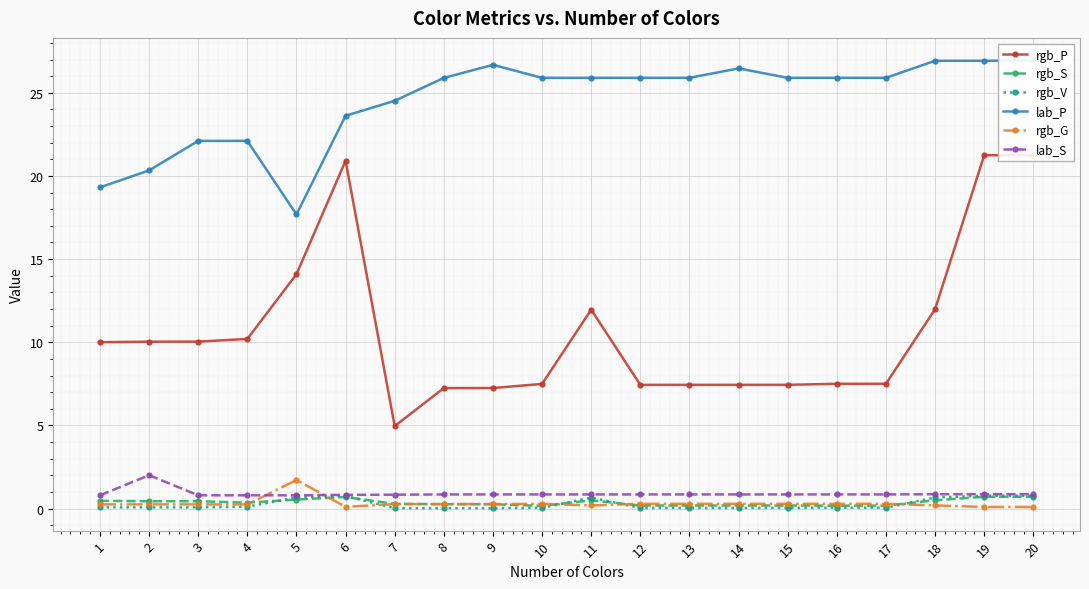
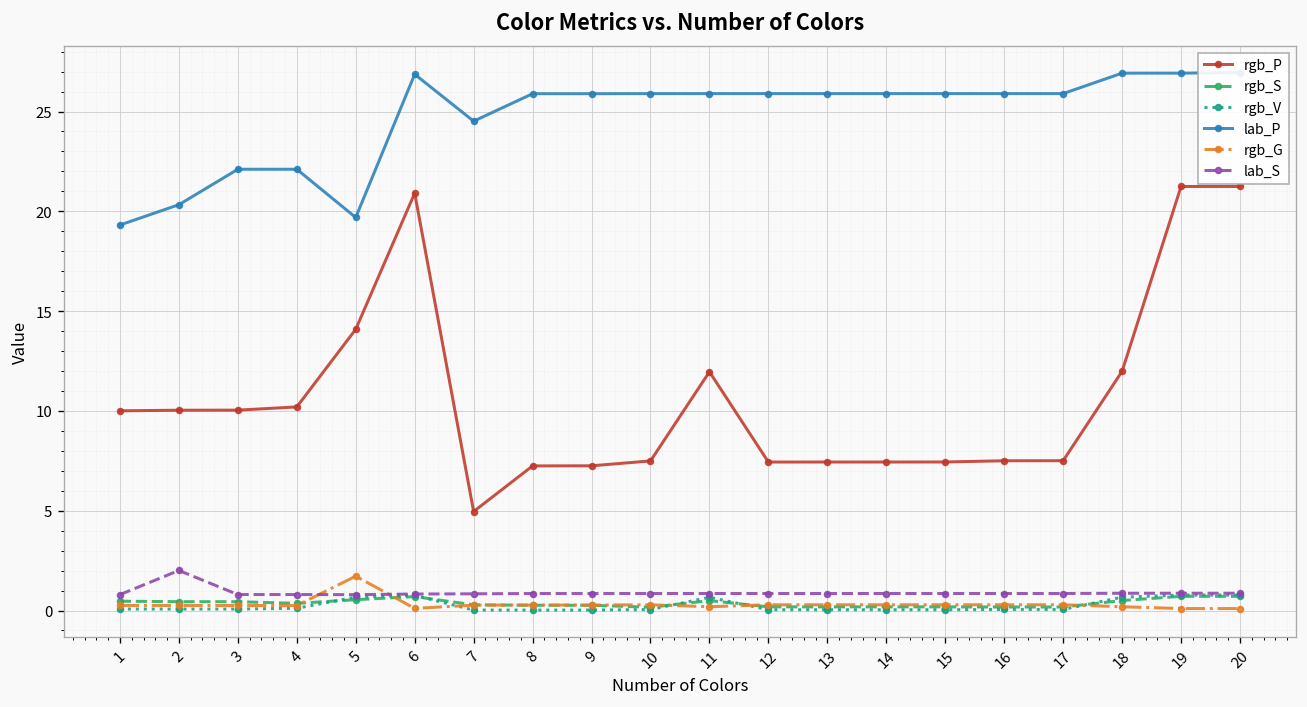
  {
    "rgb_P": {
      "1": 10.0,
      "2": 10.0,
      "3": 10.0,
      "4": 10.2,
      "5": 14.1,
      "6": 20.9,
      "7": 5.0,
      "8": 7.2,
      "9": 7.3,
      "10": 7.5,
      "11": 12.0,
      "12": 7.4,
      "13": 7.4,
      "14": 7.4,
      "15": 7.4,
      "16": 7.5,
      "17": 7.5,
      "18": 12.0,
      "19": 21.2
    },
    "lab_P": {
      "1": 19.3,
      "2": 20.3,
      "3": 22.1,
      "4": 22.1,
-     "5": 17.7,
-     "6": 23.6,
+     "5": 19.7,
+     "6": 26.9,
      "7": 24.5,
      "8": 25.9,
-     "9": 26.7,
+     "9": 25.9,
      "10": 25.9,
      "11": 25.9,
      "12": 25.9,
      "13": 25.9,
-     "14": 26.5,
+     "14": 25.9,
      "15": 25.9,
      "16": 25.9,
      "17": 25.9,
      "18": 26.9,
      "19": 26.9
    },
    "rgb_G": {
      "1": 0.3,
      "2": 0.3,
      "3": 0.3,
      "5": 1.7,
      "6": 0.1,
      "11": 0.2,
      "18": 0.2,
      "19": 0.1,
      "20": 0.1
    },
    "lab_S": {
      "1": 0.8,
      "2": 2.0,
      "3": 0.8,
      "4": 0.8,
      "7": 0.8,
      "8": 0.9,
      "9": 0.9,
      "10": 0.9,
      "11": 0.9,
      "12": 0.9,
      "13": 0.9,
      "14": 0.9,
      "15": 0.9,
      "16": 0.9,
      "17": 0.9,
      "18": 0.9
    }
  }
